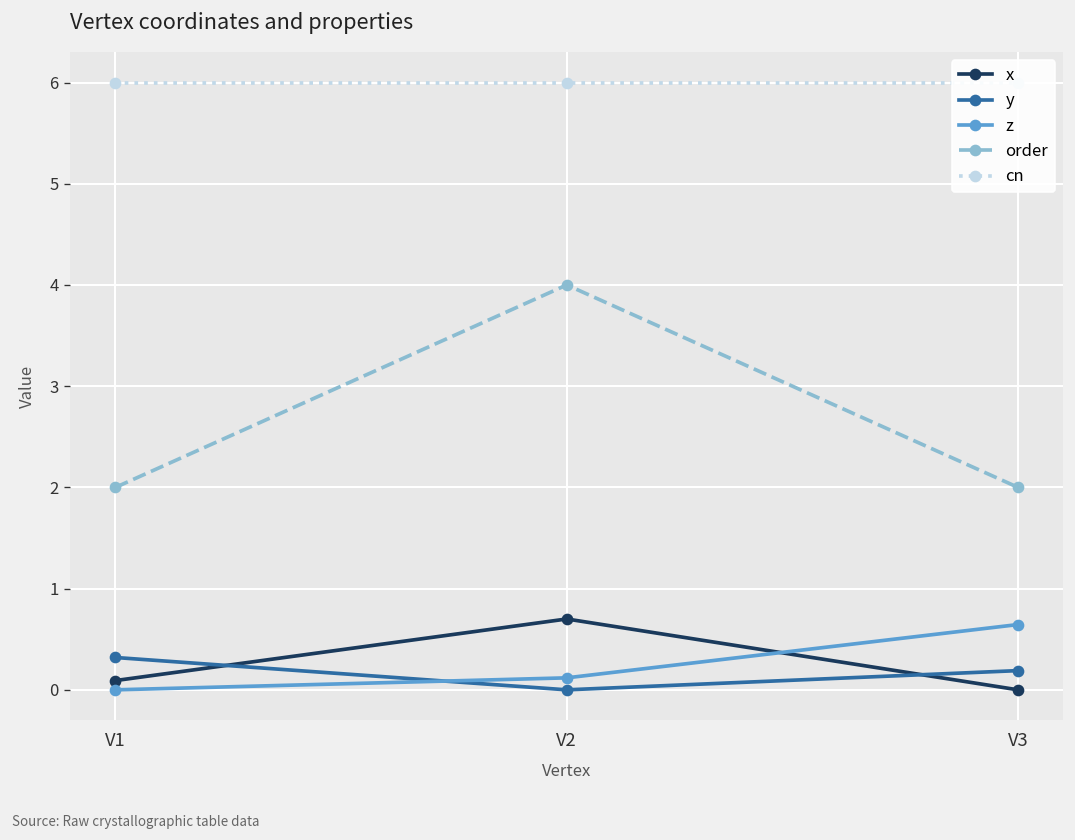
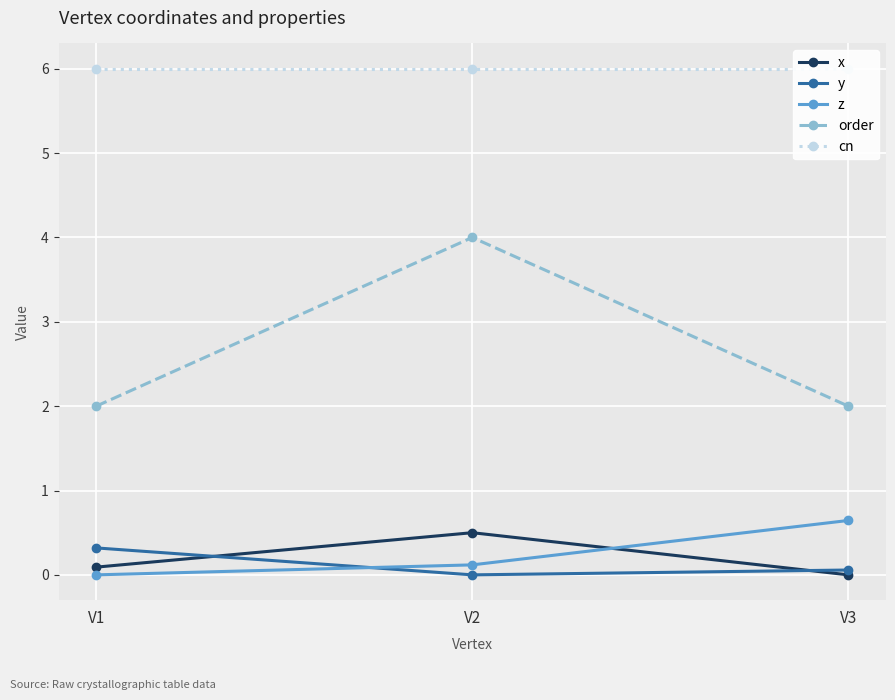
  {
    "x": {
      "V1": 0.1,
-     "V2": 0.7,
+     "V2": 0.5,
      "V3": 0.0
    },
    "y": {
      "V1": 0.3,
      "V2": 0.0,
-     "V3": 0.2
+     "V3": 0.1
    },
    "cn": {
      "V1": 6.0,
      "V2": 6.0
    }
  }
